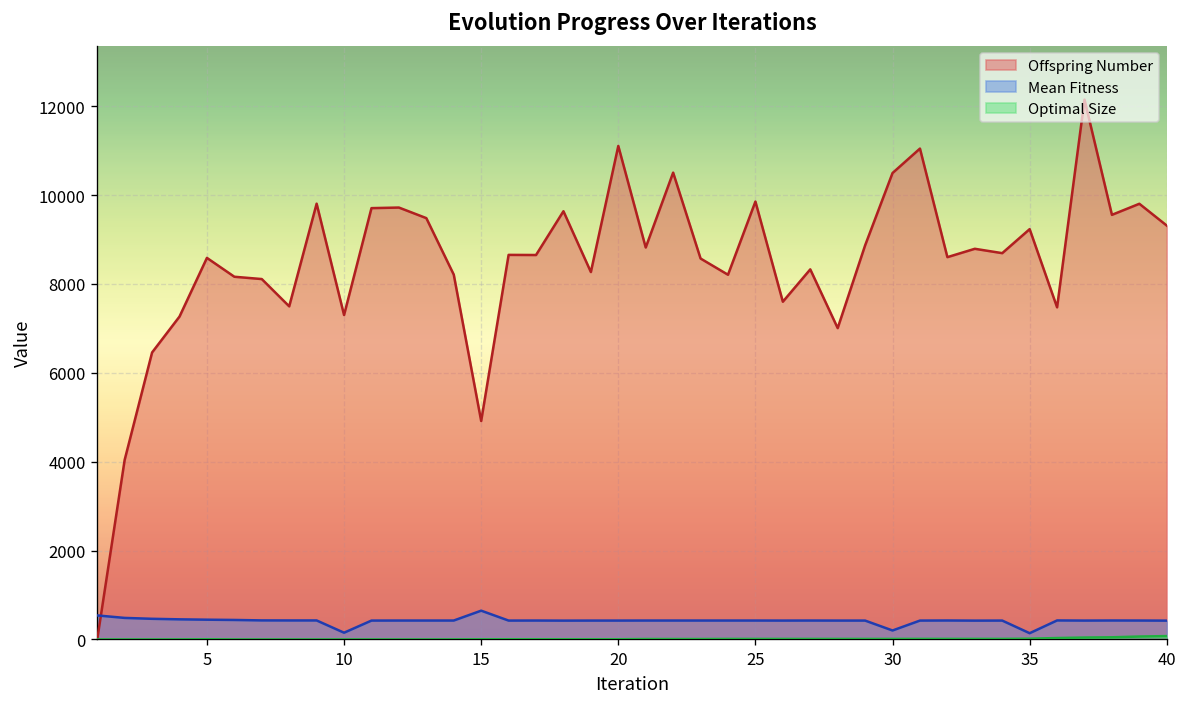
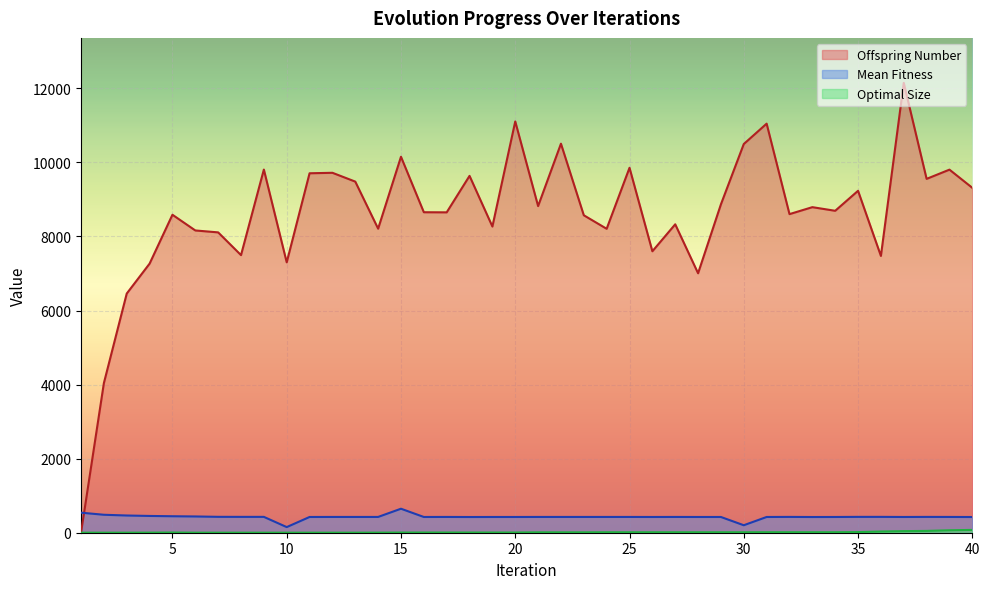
  {
    "Offspring Number": {
      "5": 8600,
      "10": 7300,
-     "15": 4900,
+     "15": 10200,
      "20": 11100,
      "25": 9900,
      "30": 10500,
      "35": 9200,
      "40": 9300
    },
    "Mean Fitness": {
      "5": 400,
      "10": 200,
      "15": 600,
      "20": 400,
      "25": 400,
      "30": 200,
-     "35": 100,
+     "35": 400,
      "40": 400
    },
    "Optimal Size": {
      "5": 0,
      "10": 0,
      "15": 0,
      "20": 0,
      "25": 0,
      "30": 0,
      "35": 0,
      "40": 100
    }
  }
